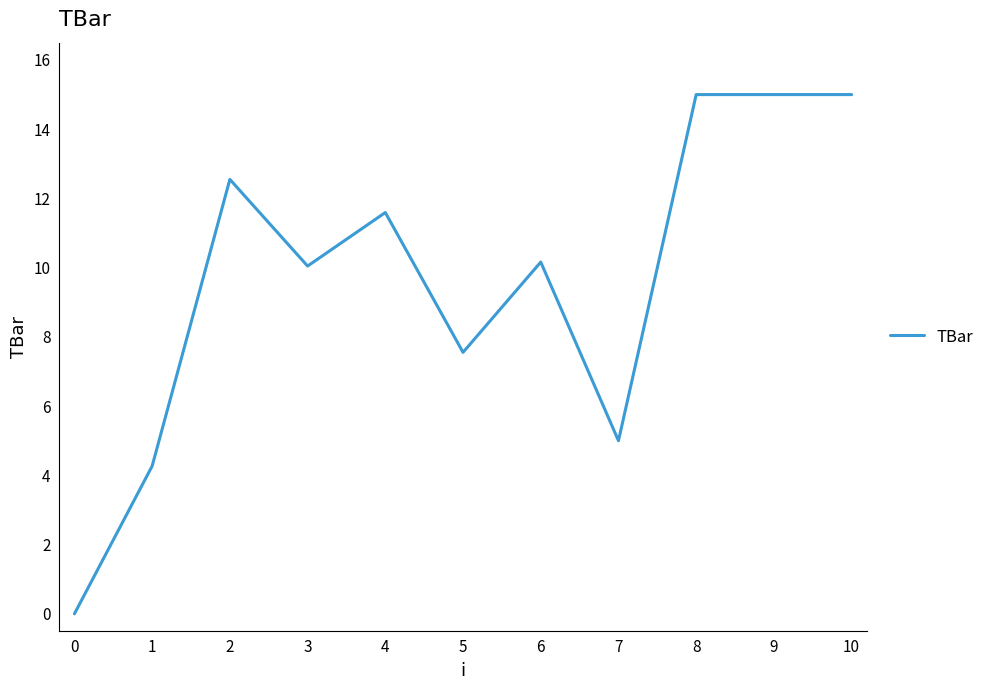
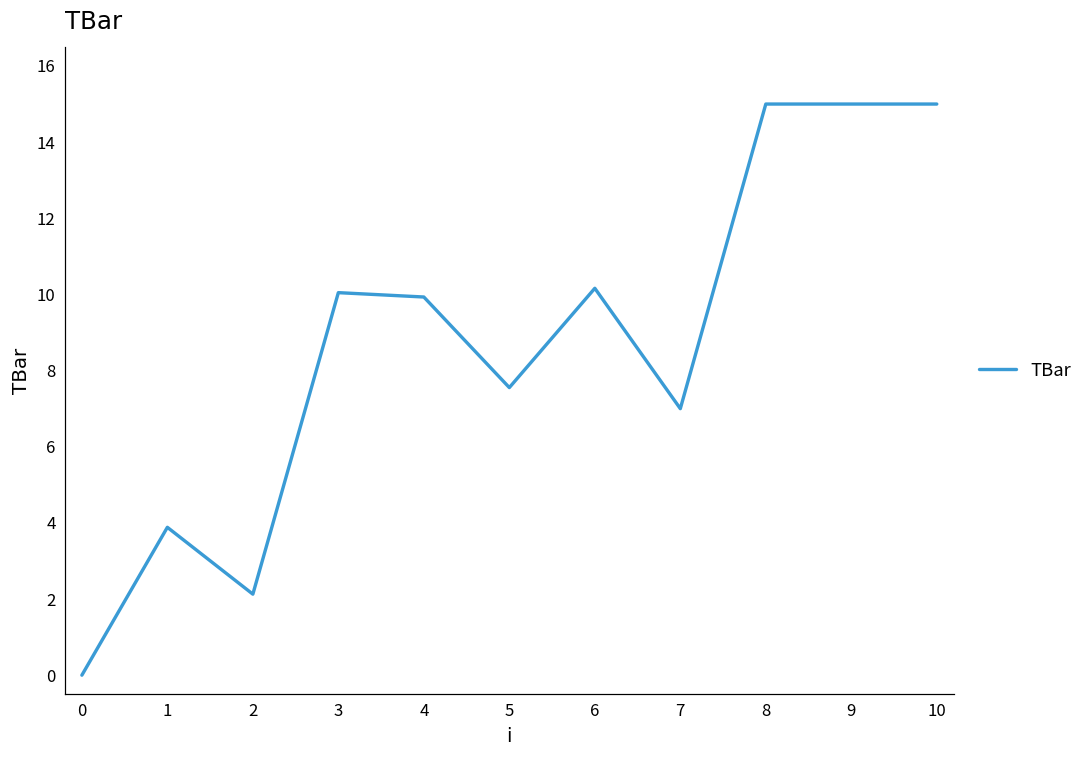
  {
    "0": 0.0,
-   "1": 4.3,
-   "2": 12.6,
+   "1": 3.9,
+   "2": 2.1,
    "3": 10.0,
-   "4": 11.6,
+   "4": 9.9,
    "5": 7.6,
    "6": 10.2,
-   "7": 5,
+   "7": 7,
    "8": 15.0,
    "9": 15.0,
    "10": 15.0
  }
